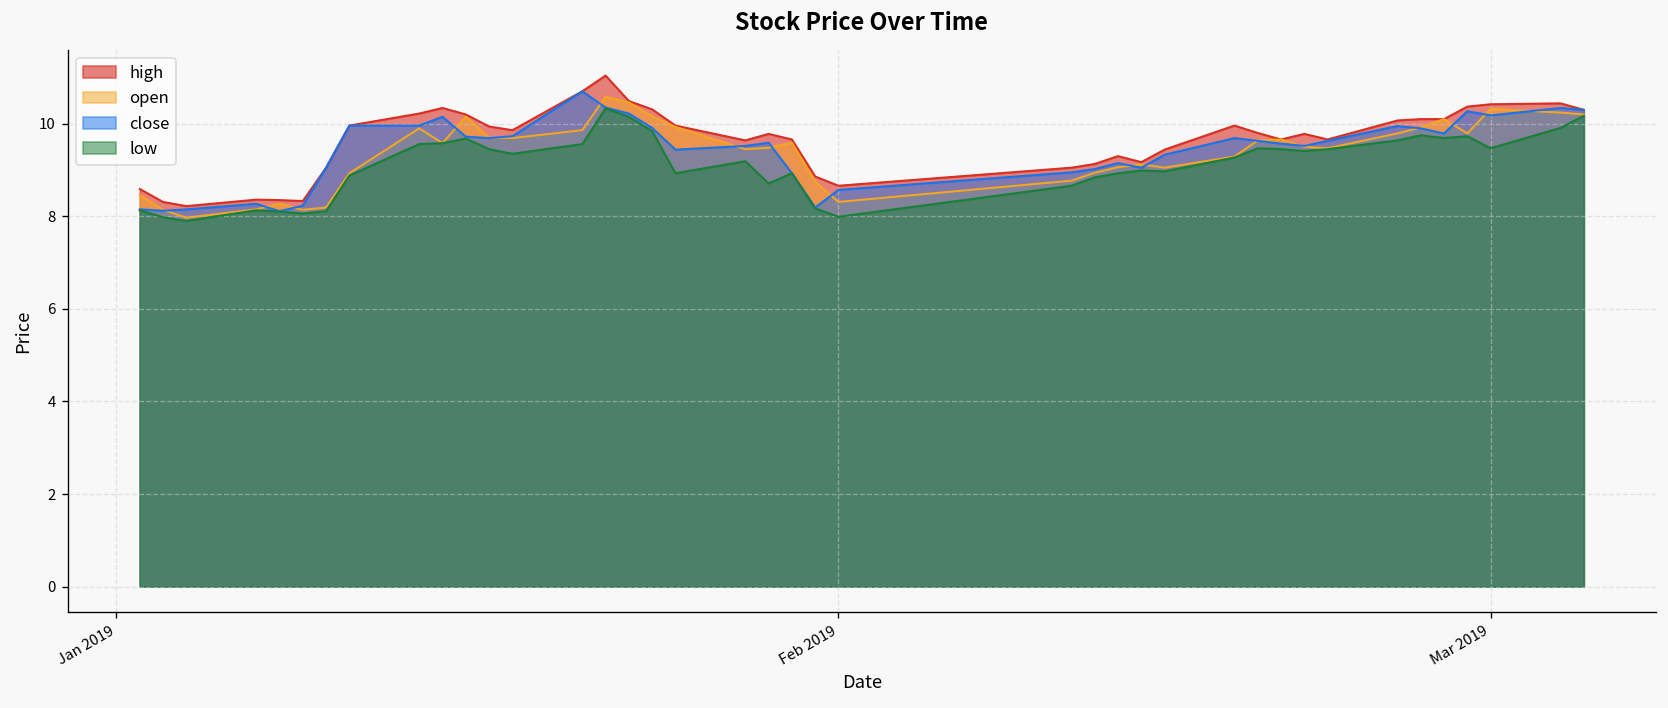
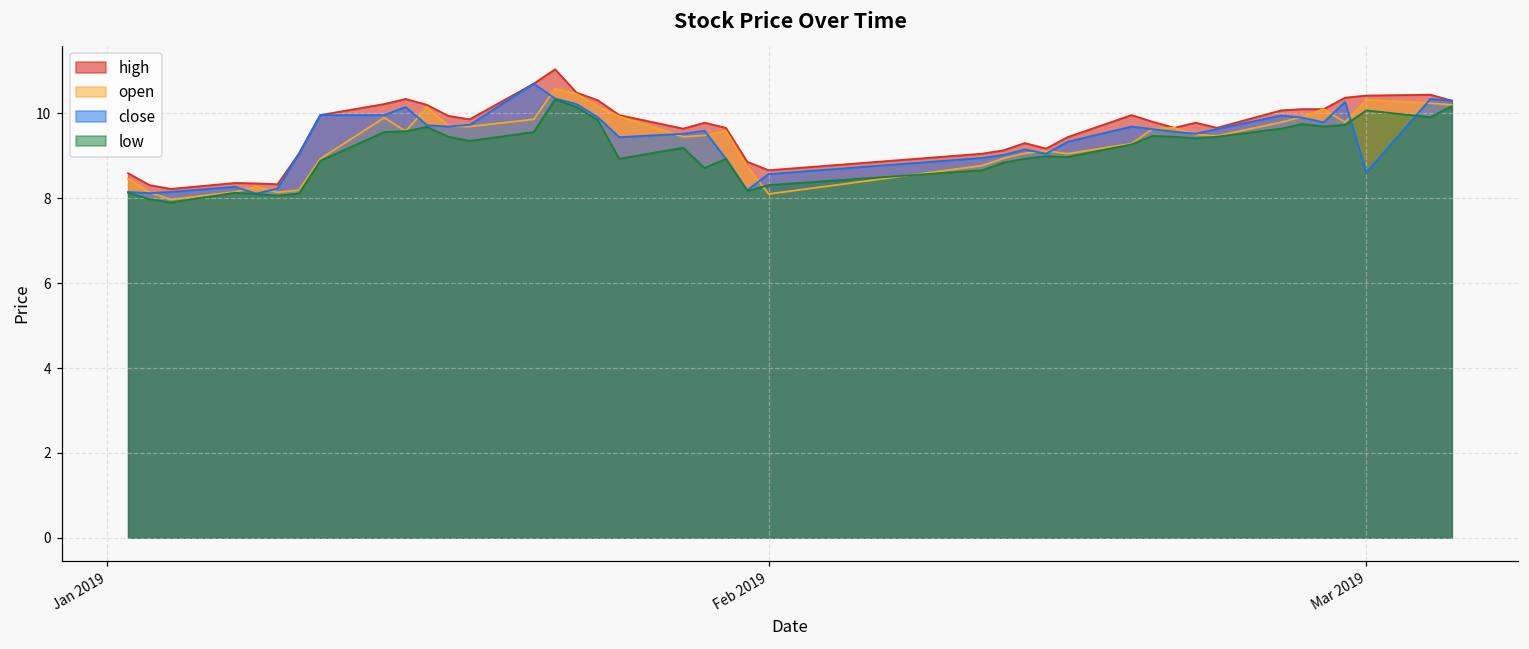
  {
    "high": {
      "Feb 2019": 8.7,
      "Mar 2019": 10.4
    },
    "open": {
-     "Feb 2019": 8.3,
+     "Feb 2019": 8.1,
      "Mar 2019": 10.3
    },
    "close": {
      "Feb 2019": 8.6,
-     "Mar 2019": 10.2
+     "Mar 2019": 8.6
    },
    "low": {
-     "Feb 2019": 8.0,
-     "Mar 2019": 9.5
+     "Feb 2019": 8.3,
+     "Mar 2019": 10.1
    }
  }
